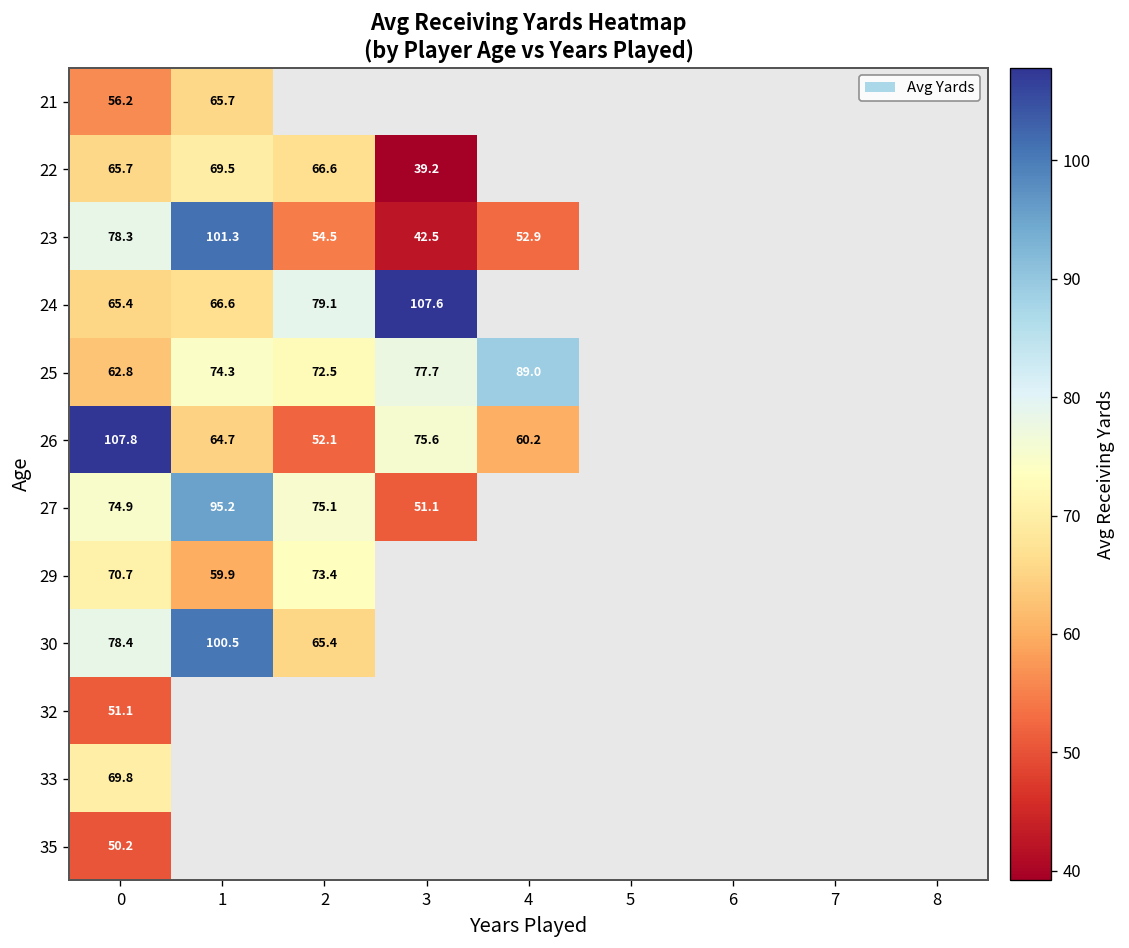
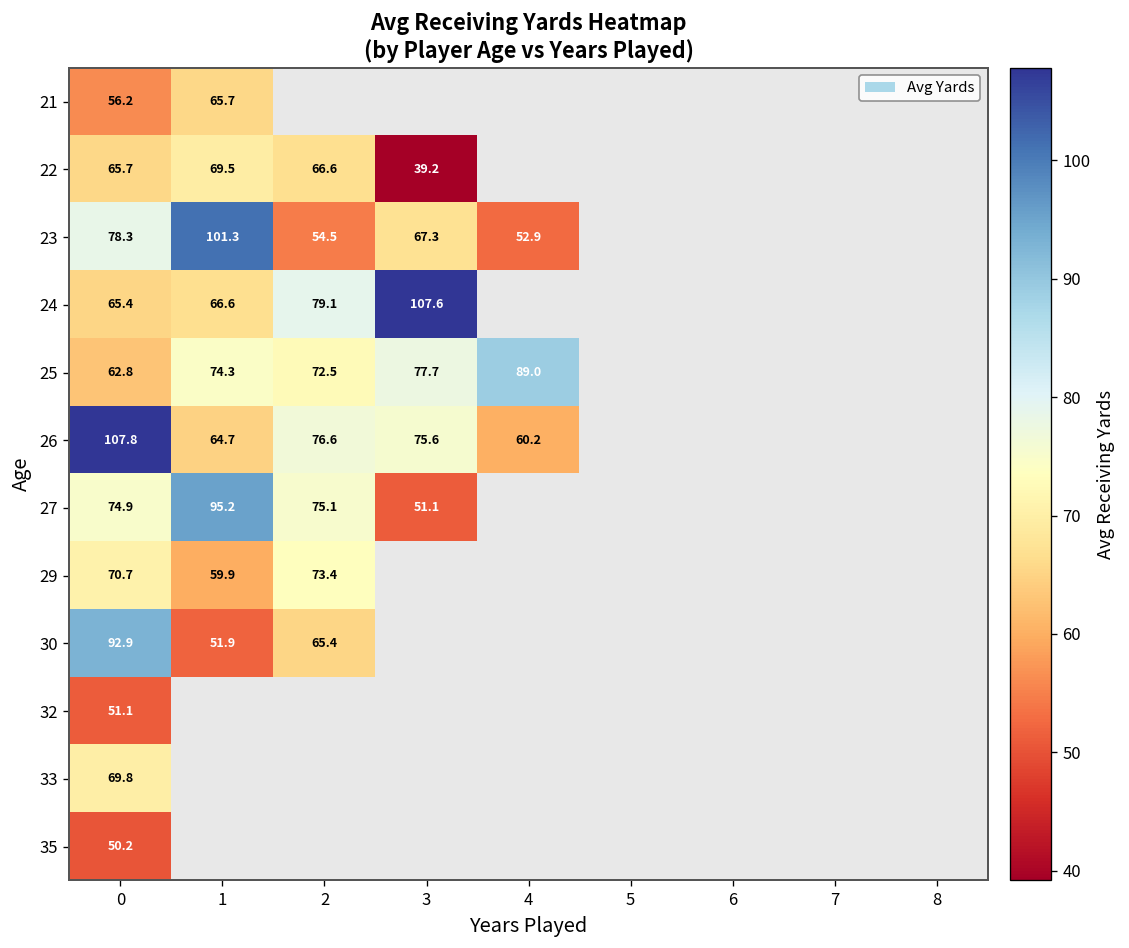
  {
    "21": {
      "0": 56.2,
      "1": 65.7
    },
    "22": {
      "0": 65.7,
      "1": 69.5,
      "2": 66.6,
      "3": 39.2
    },
    "23": {
      "0": 78.3,
      "1": 101.3,
      "2": 54.5,
-     "3": 42.5,
+     "3": 67.3,
      "4": 52.9
    },
    "24": {
      "0": 65.4,
      "1": 66.6,
      "2": 79.1,
      "3": 107.6
    },
    "25": {
      "0": 62.8,
      "1": 74.3,
      "2": 72.5,
      "3": 77.7,
      "4": 89.0
    },
    "26": {
      "0": 107.8,
      "1": 64.7,
-     "2": 52.1,
+     "2": 76.6,
      "3": 75.6,
      "4": 60.2
    },
    "27": {
      "0": 74.9,
      "1": 95.2,
      "2": 75.1,
      "3": 51.1
    },
    "29": {
      "0": 70.7,
      "1": 59.9,
      "2": 73.4
    },
    "30": {
-     "0": 78.4,
-     "1": 100.5,
+     "0": 92.9,
+     "1": 51.9,
      "2": 65.4
    },
    "32": {
      "0": 51.1
    },
    "33": {
      "0": 69.8
    },
    "35": {
      "0": 50.2
    }
  }
